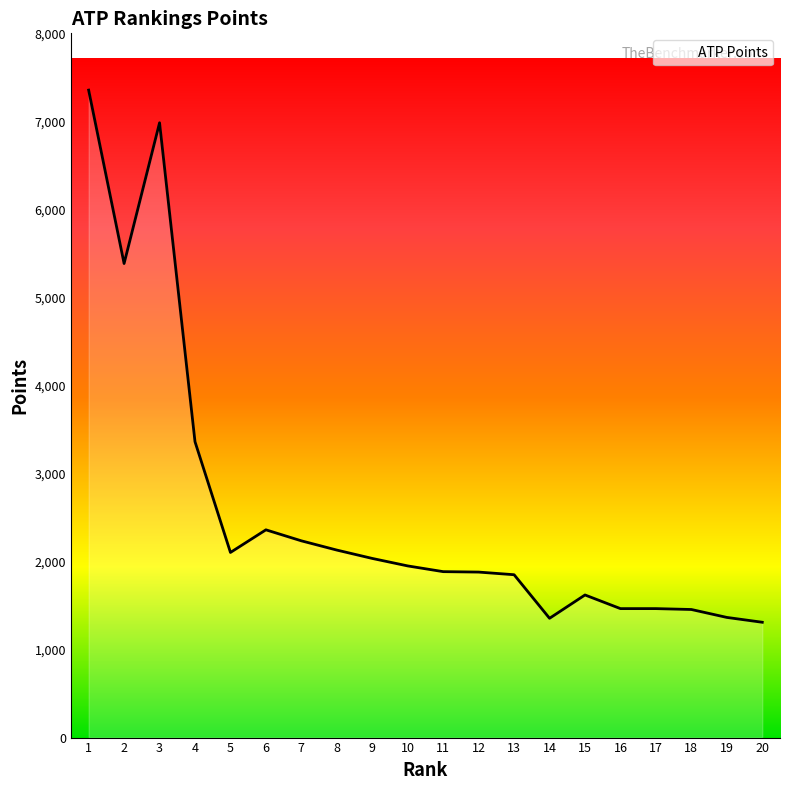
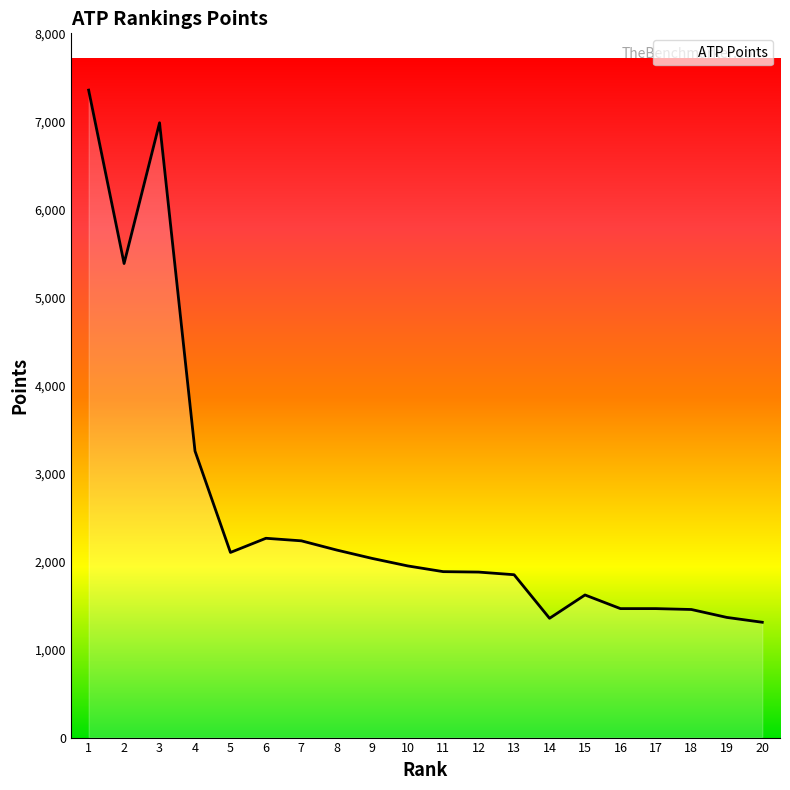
  {
    "1": "7,400",
    "2": "5,400",
    "3": "7,000",
-   "4": "3,400",
+   "4": "3,300",
    "5": "2,100",
-   "6": "2,400",
+   "6": "2,300",
    "7": "2,200",
    "8": "2,100",
    "9": "2,000",
    "10": "2,000",
    "11": "1,900",
    "12": "1,900",
    "13": "1,900",
    "14": "1,400",
    "15": "1,600",
    "16": "1,500",
    "17": "1,500",
    "18": "1,500",
    "19": "1,400",
    "20": "1,300"
  }
